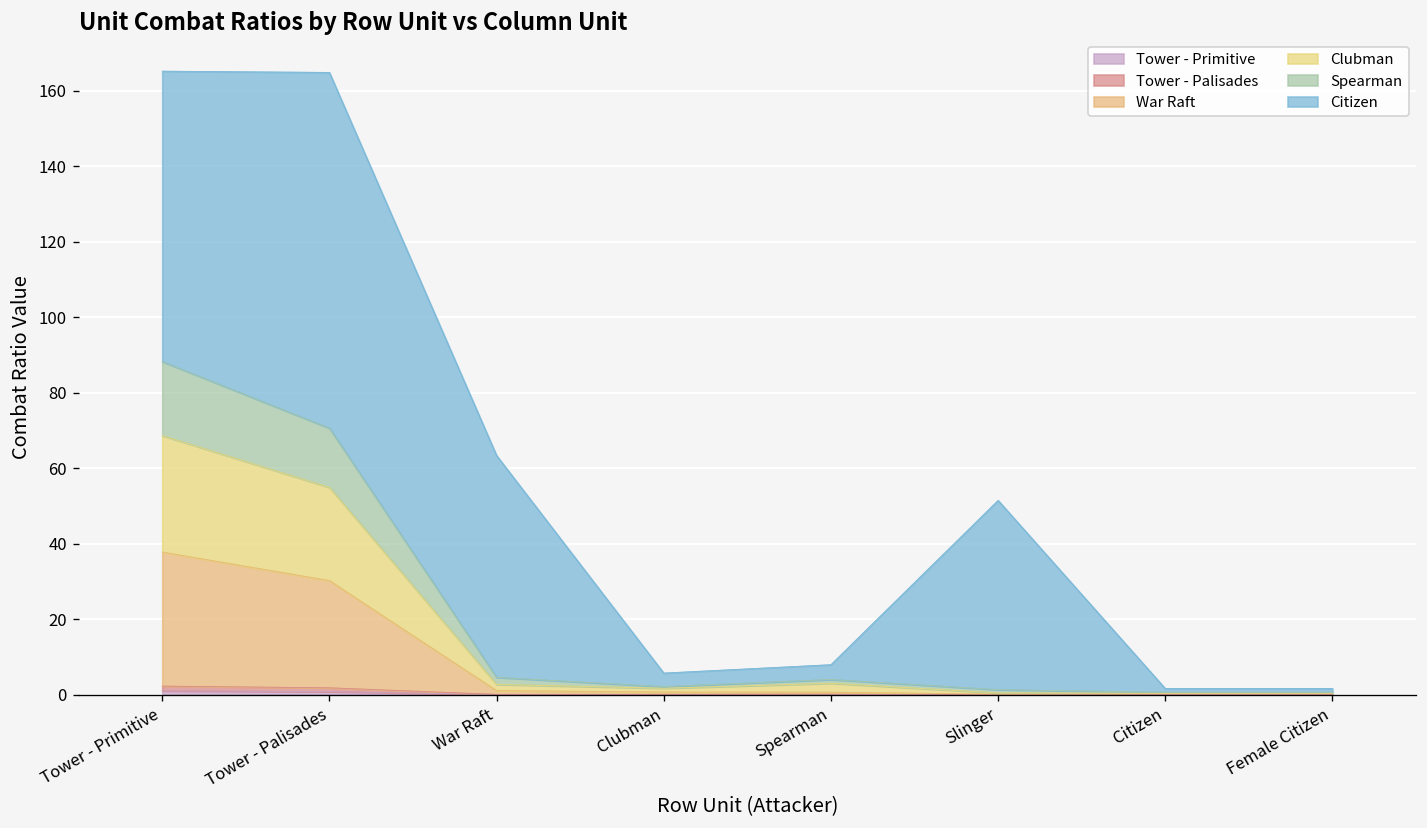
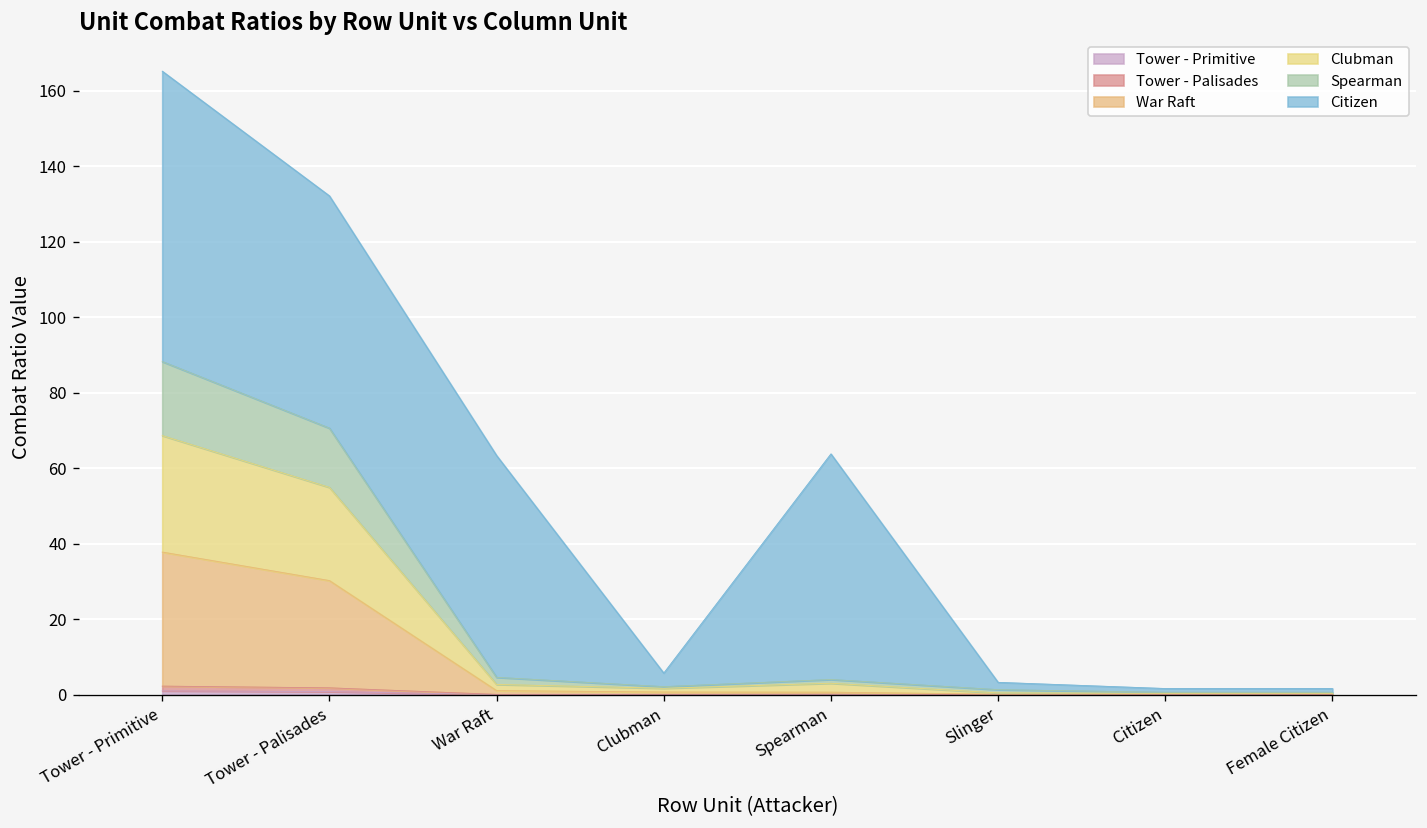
  {
    "Citizen": {
      "Tower - Primitive": 77,
-     "Tower - Palisades": 94,
+     "Tower - Palisades": 62,
      "War Raft": 59,
      "Clubman": 4,
-     "Spearman": 4,
-     "Slinger": 50,
+     "Spearman": 60,
+     "Slinger": 2,
      "Citizen": 1,
      "Female Citizen": 1
    }
  }
